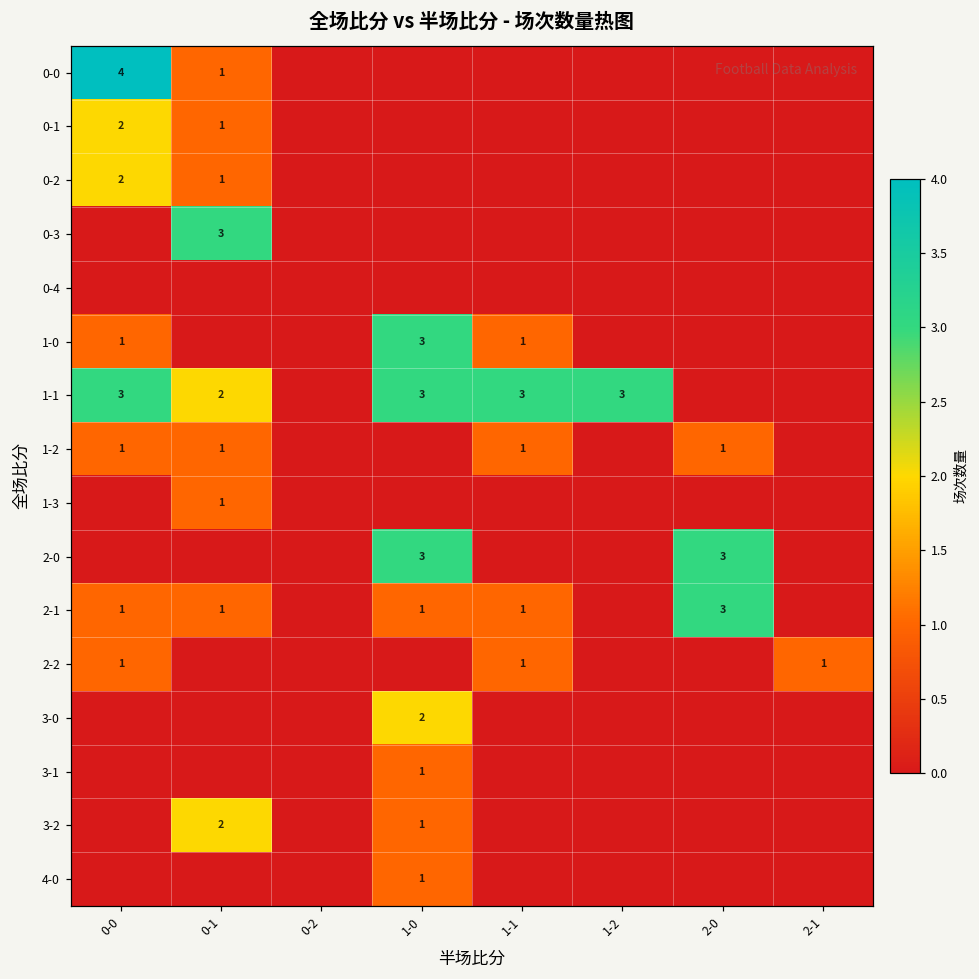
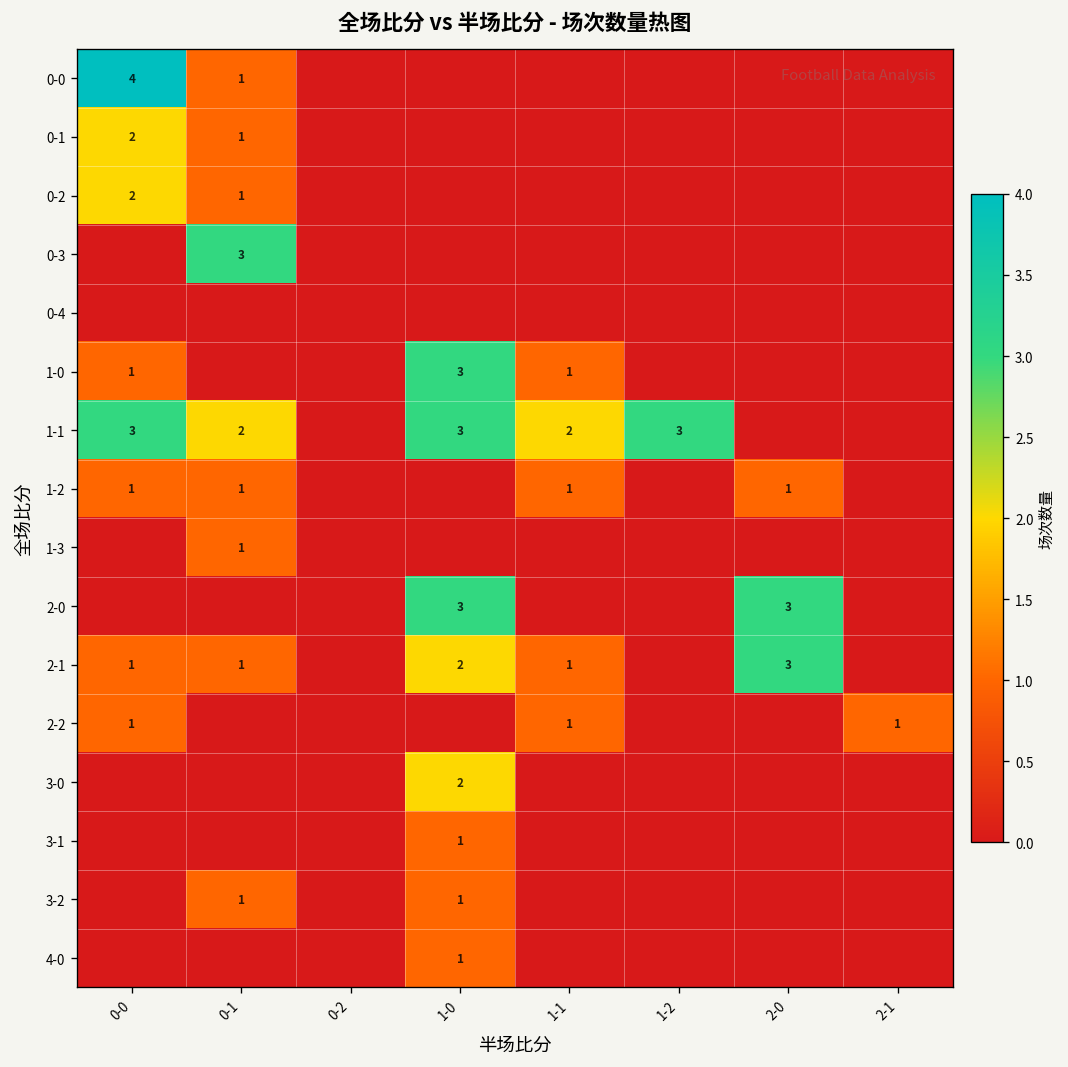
  {
    "0-0": {
      "0-0": 4,
      "0-1": 1
    },
    "0-1": {
      "0-0": 2,
      "0-1": 1
    },
    "0-2": {
      "0-0": 2,
      "0-1": 1
    },
    "0-3": {
      "0-1": 3
    },
    "1-0": {
      "0-0": 1,
      "1-0": 3,
      "1-1": 1
    },
    "1-1": {
      "0-0": 3,
      "0-1": 2,
      "1-0": 3,
-     "1-1": 3,
+     "1-1": 2,
      "1-2": 3
    },
    "1-2": {
      "0-0": 1,
      "0-1": 1,
      "1-1": 1,
      "2-0": 1
    },
    "1-3": {
      "0-1": 1
    },
    "2-0": {
      "1-0": 3,
      "2-0": 3
    },
    "2-1": {
      "0-0": 1,
      "0-1": 1,
-     "1-0": 1,
+     "1-0": 2,
      "1-1": 1,
      "2-0": 3
    },
    "2-2": {
      "0-0": 1,
      "1-1": 1,
      "2-1": 1
    },
    "3-0": {
      "1-0": 2
    },
    "3-1": {
      "1-0": 1
    },
    "3-2": {
-     "0-1": 2,
+     "0-1": 1,
      "1-0": 1
    },
    "4-0": {
      "1-0": 1
    }
  }
